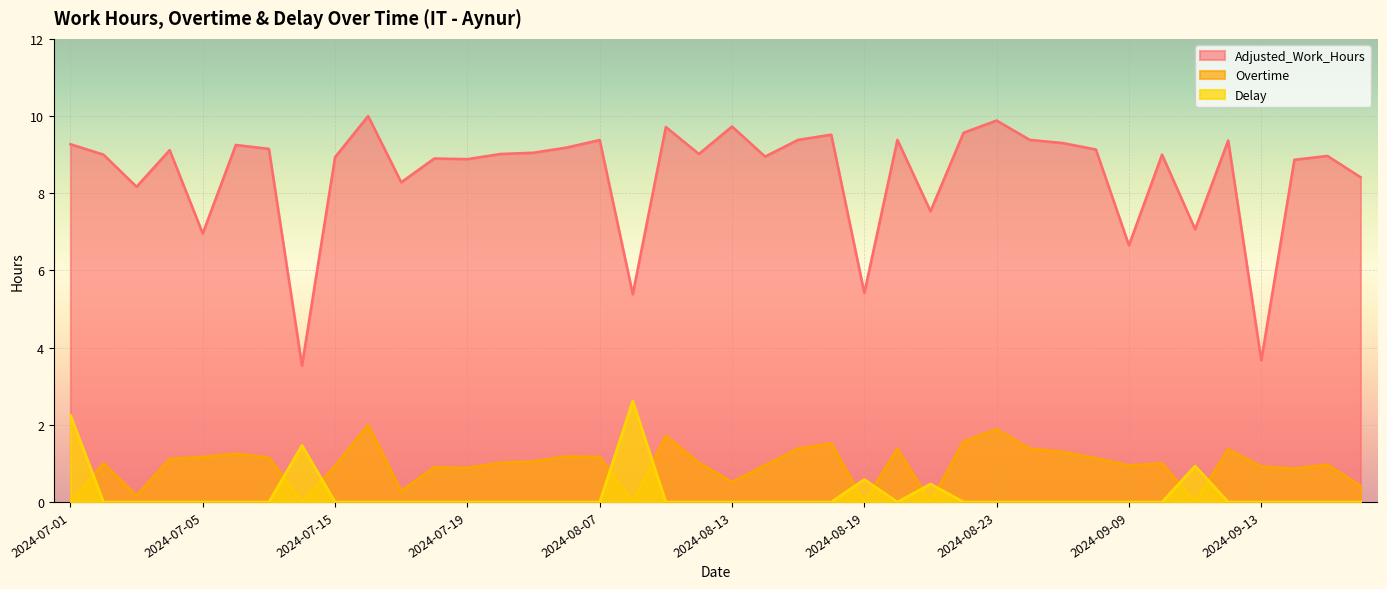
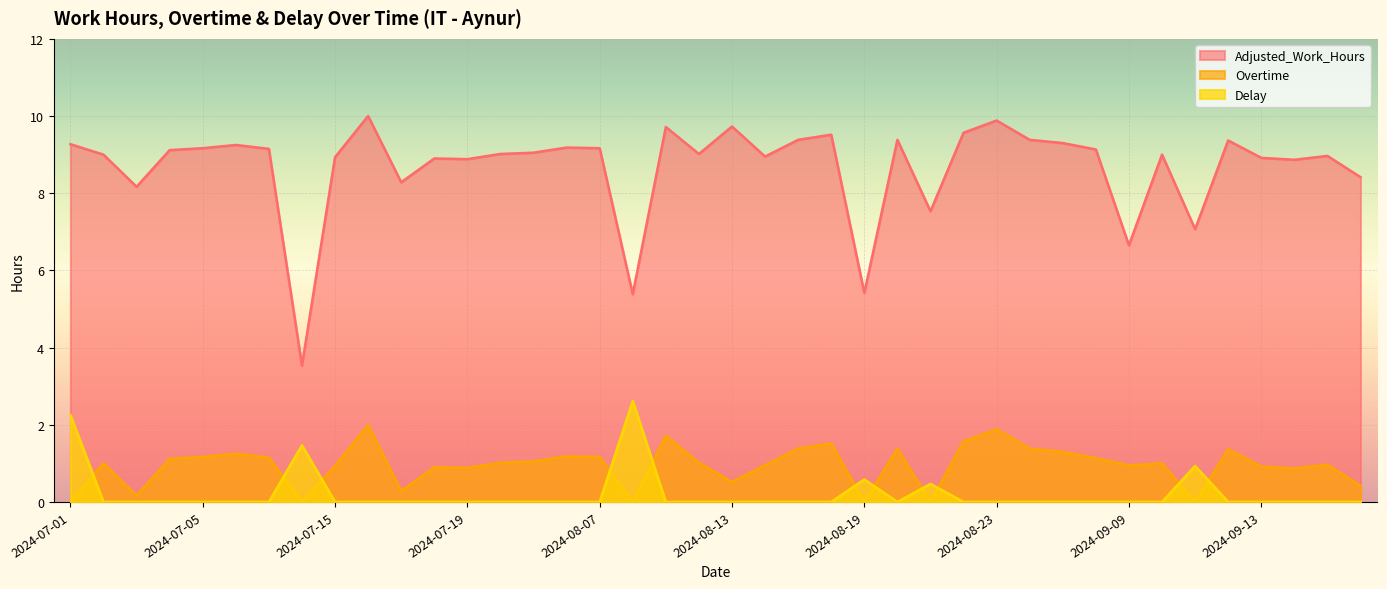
  {
    "Adjusted_Work_Hours": {
      "2024-07-01": 9.3,
-     "2024-07-05": 7.0,
+     "2024-07-05": 9.2,
      "2024-07-15": 8.9,
      "2024-07-19": 8.9,
-     "2024-08-07": 9.4,
+     "2024-08-07": 9.2,
      "2024-08-13": 9.7,
      "2024-08-19": 5.4,
      "2024-08-23": 9.9,
      "2024-09-09": 6.7,
-     "2024-09-13": 3.7
+     "2024-09-13": 8.9
    }
  }
